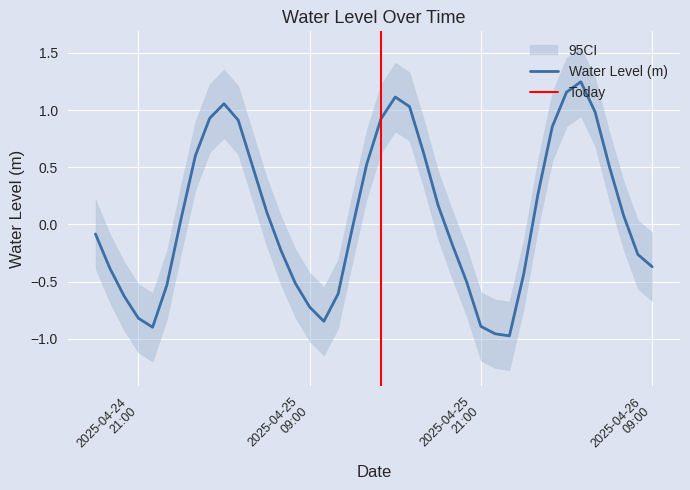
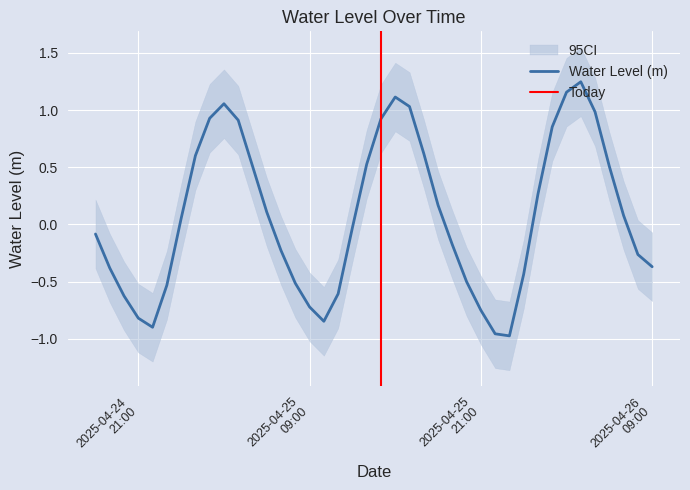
  {
    "Water Level (m)": {
      "2025-04-24 21:00": -0.82,
      "2025-04-25 09:00": -0.72,
-     "2025-04-25 21:00": -0.89,
+     "2025-04-25 21:00": -0.75,
      "2025-04-26 09:00": -0.37
    }
  }
